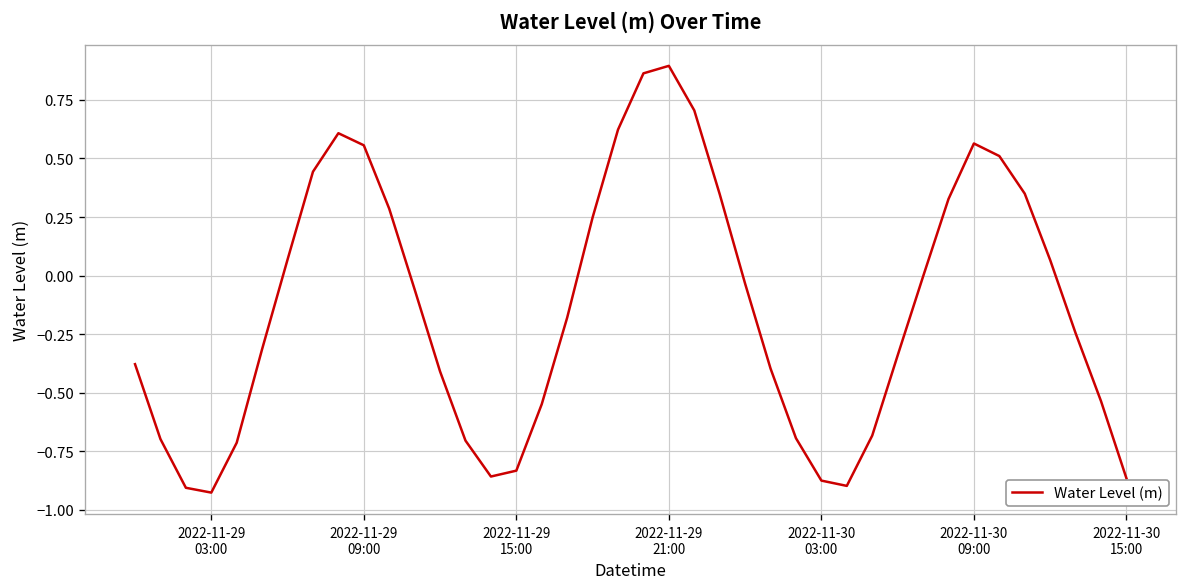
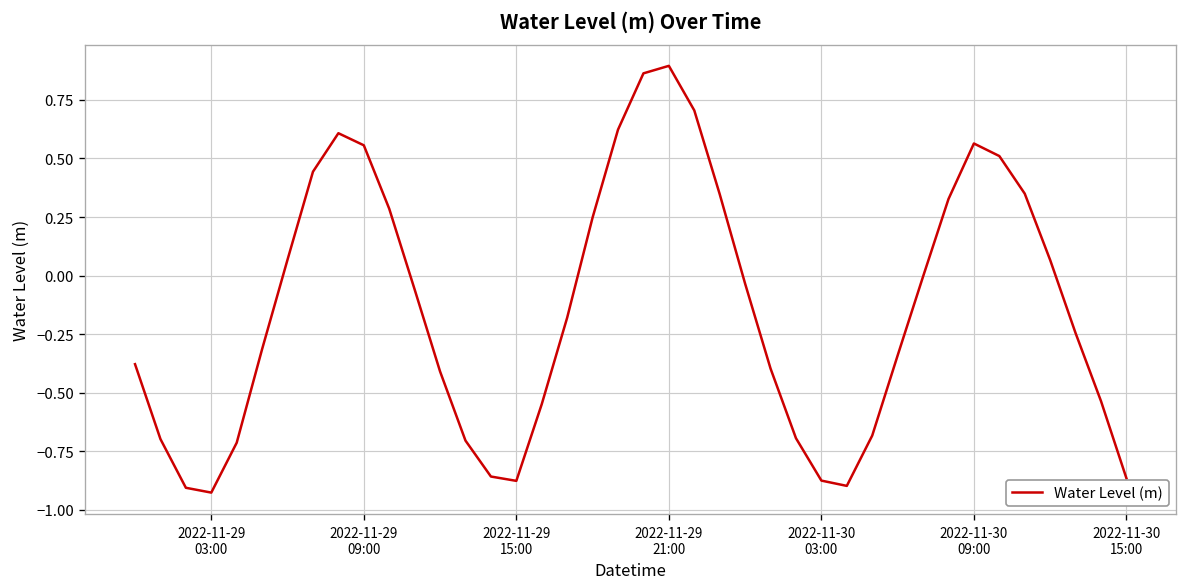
  {
    "2022-11-29 03:00": -0.93,
    "2022-11-29 09:00": 0.56,
-   "2022-11-29 15:00": -0.83,
+   "2022-11-29 15:00": -0.88,
    "2022-11-29 21:00": 0.90,
    "2022-11-30 03:00": -0.87,
    "2022-11-30 09:00": 0.56,
    "2022-11-30 15:00": -0.86
  }
